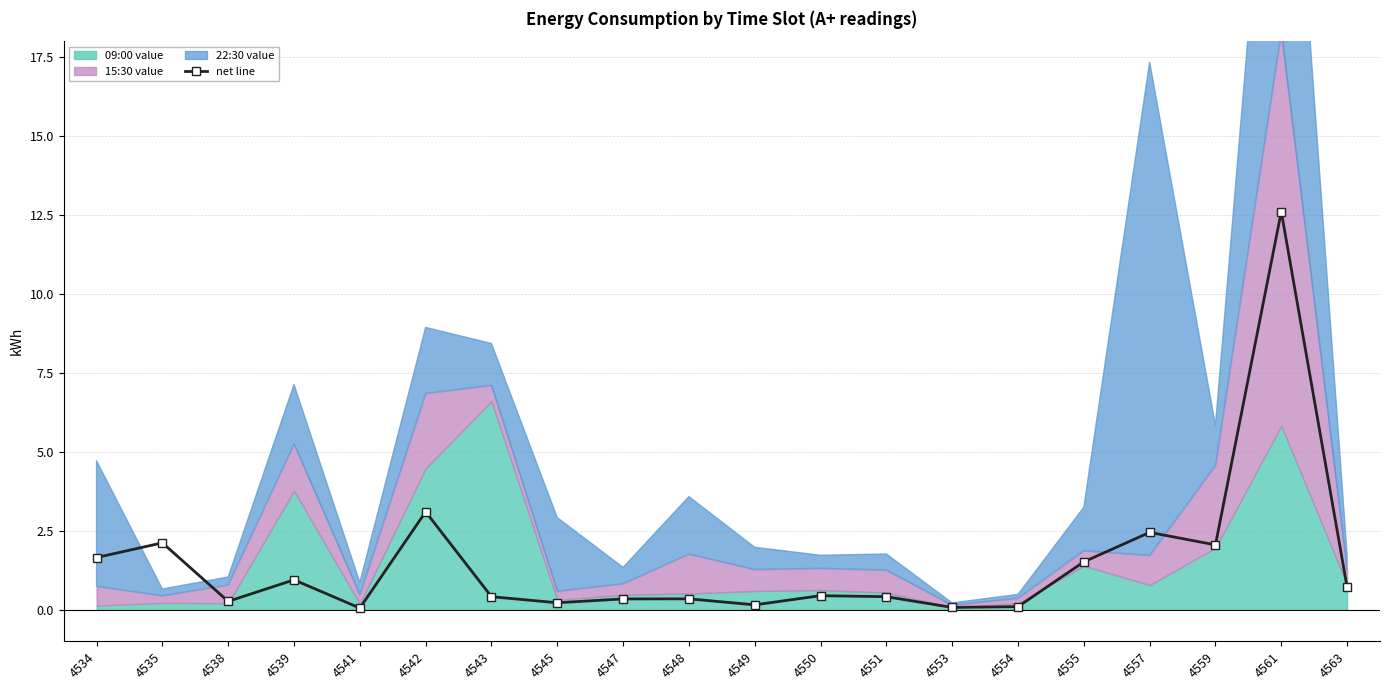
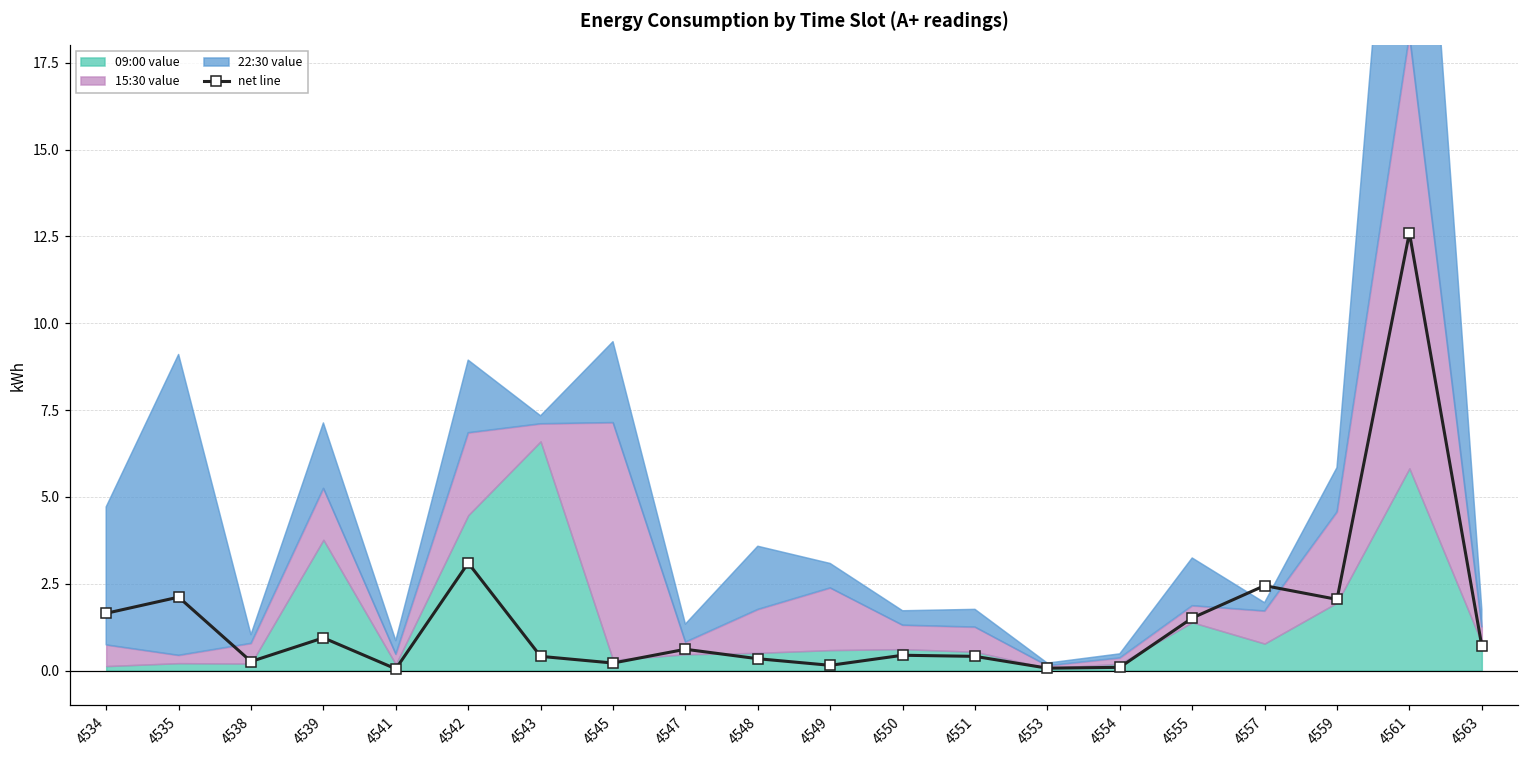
  {
    "net line": {
      "4534": 1.7,
      "4535": 2.1,
      "4539": 0.9,
      "4541": 0.1,
      "4542": 3.1,
      "4543": 0.4,
      "4545": 0.2,
-     "4547": 0.3,
+     "4547": 0.6,
      "4548": 0.3,
      "4549": 0.2,
      "4550": 0.4,
      "4551": 0.4,
      "4554": 0.1,
      "4555": 1.5,
      "4557": 2.4,
      "4559": 2.1,
      "4561": 12.6,
      "4563": 0.7
    },
    "09:00 value": {
      "4534": 0.1,
      "4535": 0.2,
      "4539": 3.8,
      "4541": 0.2,
      "4542": 4.5,
      "4543": 6.6,
      "4545": 0.3,
      "4547": 0.5,
      "4548": 0.5,
      "4549": 0.6,
      "4550": 0.6,
      "4551": 0.5,
      "4554": 0.2,
      "4555": 1.4,
      "4557": 0.8,
      "4559": 2.0,
      "4561": 5.8,
      "4563": 0.8
    },
    "15:30 value": {
      "4534": 0.6,
      "4535": 0.2,
      "4538": 0.6,
      "4539": 1.5,
      "4541": 0.3,
      "4542": 2.4,
      "4543": 0.5,
-     "4545": 0.3,
+     "4545": 6.8,
      "4547": 0.4,
      "4548": 1.3,
-     "4549": 0.7,
+     "4549": 1.8,
      "4550": 0.7,
      "4551": 0.7,
      "4554": 0.2,
      "4555": 0.5,
      "4557": 0.9,
      "4559": 2.6,
      "4563": 0.5
    },
    "22:30 value": {
      "4534": 4.0,
-     "4535": 0.2,
+     "4535": 8.7,
      "4538": 0.2,
      "4539": 1.9,
      "4541": 0.4,
      "4542": 2.1,
-     "4543": 1.3,
+     "4543": 0.2,
      "4545": 2.3,
      "4547": 0.5,
      "4548": 1.8,
      "4549": 0.7,
      "4550": 0.4,
      "4551": 0.5,
      "4554": 0.1,
      "4555": 1.4,
-     "4557": 15.6,
+     "4557": 0.2,
      "4559": 1.3,
      "4563": 0.5
    }
  }
